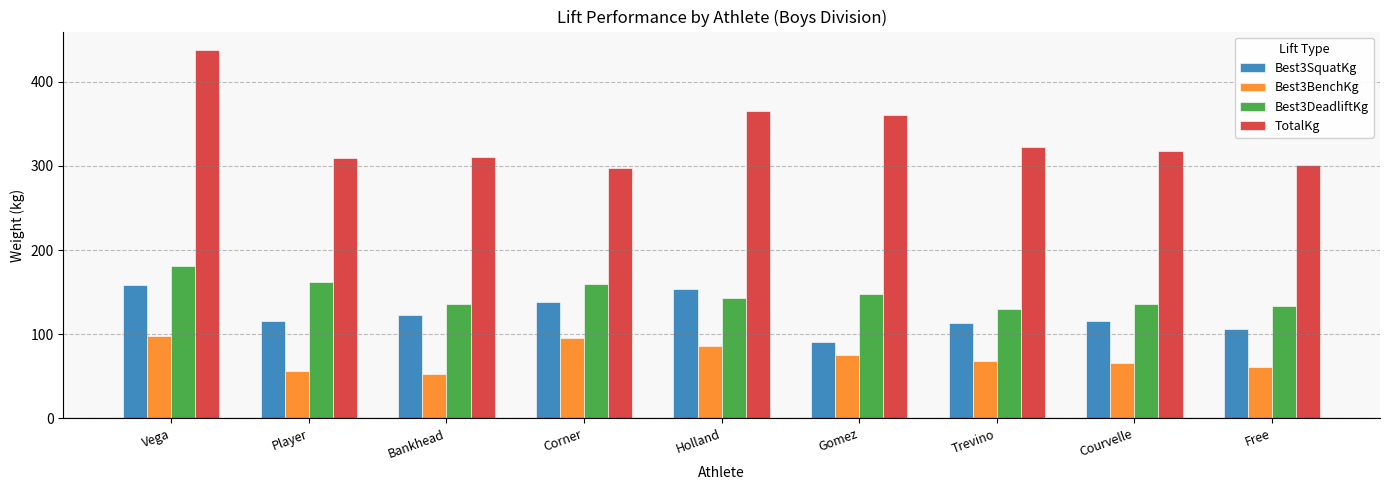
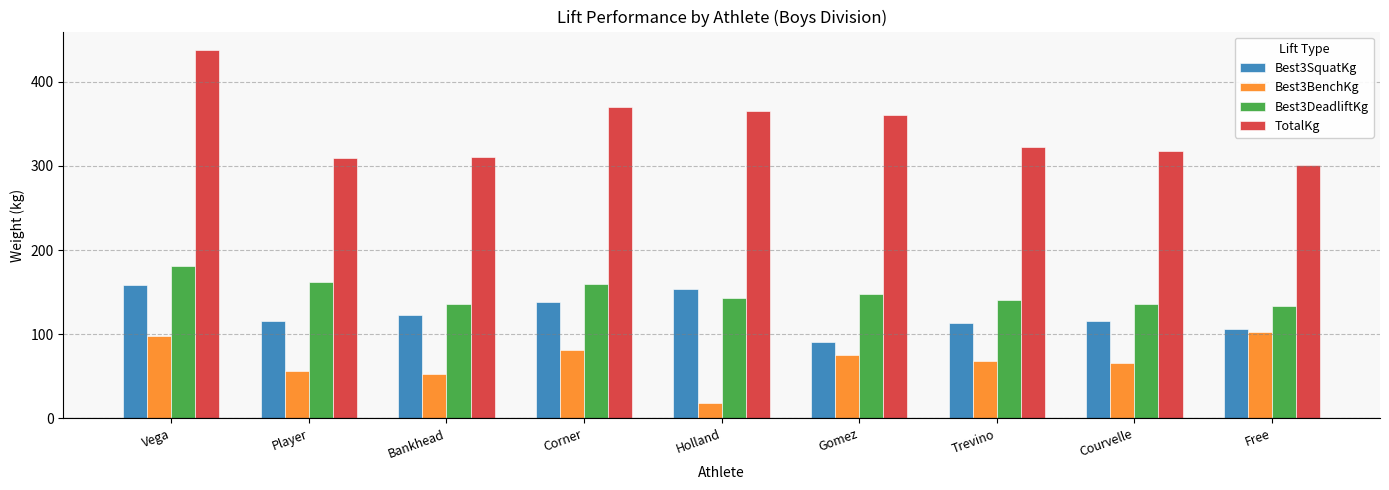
  {
    "Best3SquatKg": {
      "Vega": 160,
      "Player": 120,
      "Bankhead": 120,
      "Corner": 140,
      "Holland": 150,
      "Gomez": 90,
      "Trevino": 110,
      "Courvelle": 120,
      "Free": 110
    },
    "Best3BenchKg": {
      "Vega": 100,
      "Player": 60,
      "Bankhead": 50,
-     "Corner": 100,
-     "Holland": 90,
+     "Corner": 80,
+     "Holland": 20,
      "Gomez": 70,
      "Trevino": 70,
      "Courvelle": 70,
-     "Free": 60
+     "Free": 100
    },
    "Best3DeadliftKg": {
      "Vega": 180,
      "Player": 160,
      "Bankhead": 140,
      "Corner": 160,
      "Holland": 140,
      "Gomez": 150,
-     "Trevino": 130,
+     "Trevino": 140,
      "Courvelle": 140,
      "Free": 130
    },
    "TotalKg": {
      "Vega": 440,
      "Player": 310,
      "Bankhead": 310,
-     "Corner": 300,
+     "Corner": 370,
      "Holland": 370,
      "Gomez": 360,
      "Trevino": 320,
      "Courvelle": 320,
      "Free": 300
    }
  }
